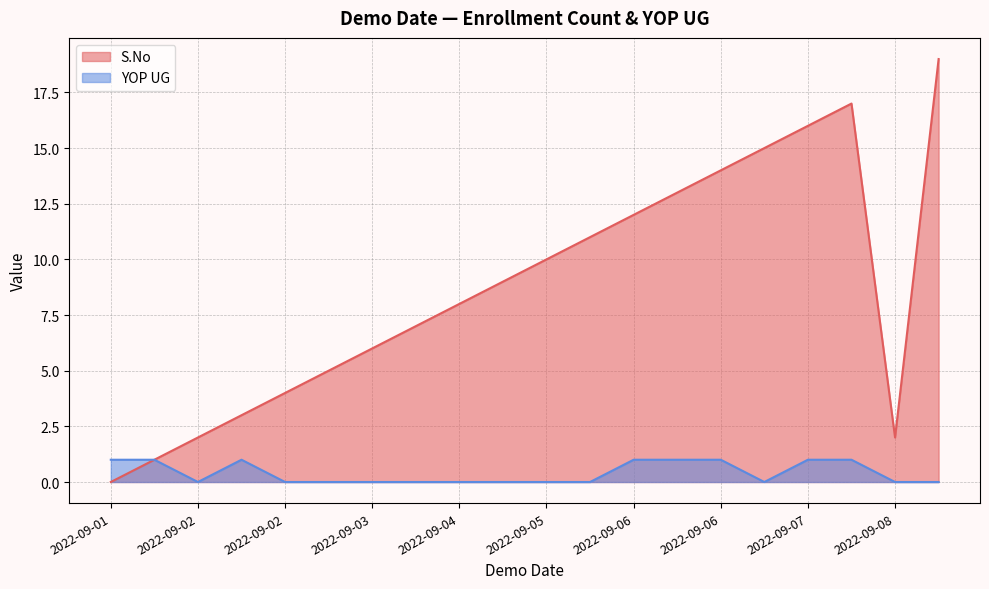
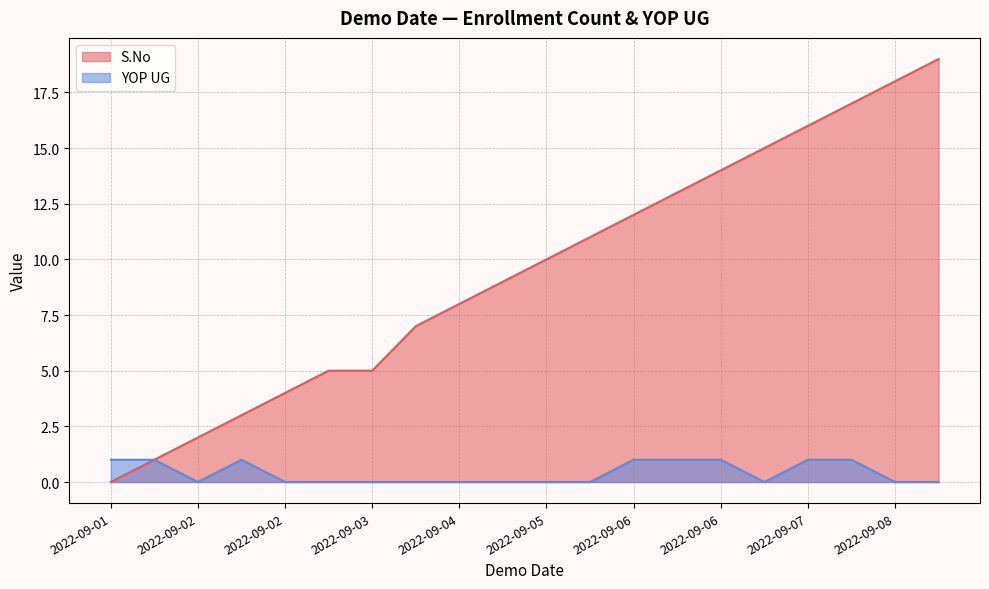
  {
    "S.No": {
      "2022-09-01": 0.0,
-     "2022-09-03": 6.0,
-     "2022-09-08": 2.0
+     "2022-09-03": 5.0,
+     "2022-09-08": 18.0
    },
    "YOP UG": {
      "2022-09-01": 1.0,
      "2022-09-03": 0.0,
      "2022-09-08": 0.0
    }
  }
